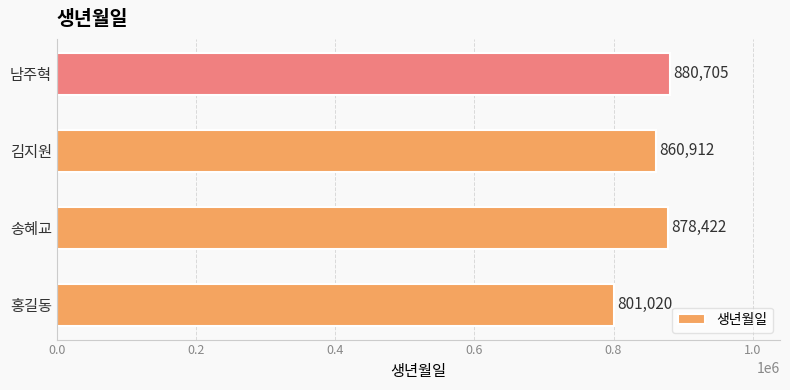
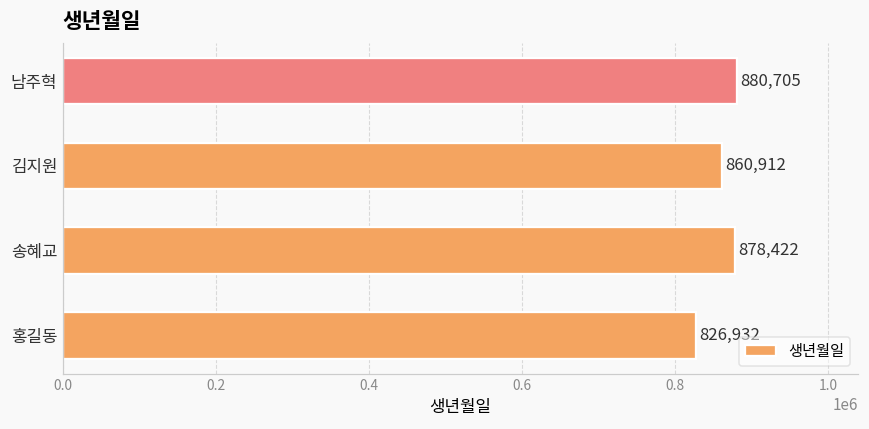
  {
    "남주혁": "880,705",
    "김지원": "860,912",
    "송혜교": "878,422",
-   "홍길동": "801,020"
+   "홍길동": "826,932"
  }
